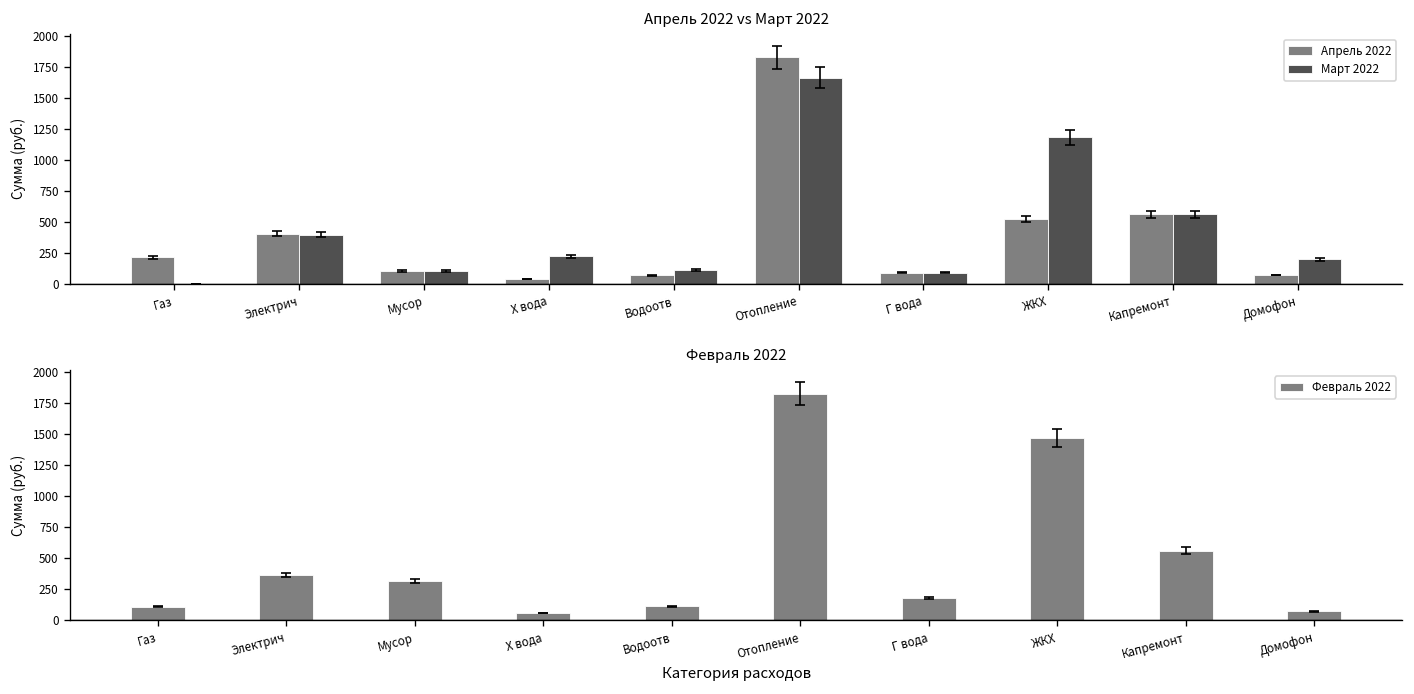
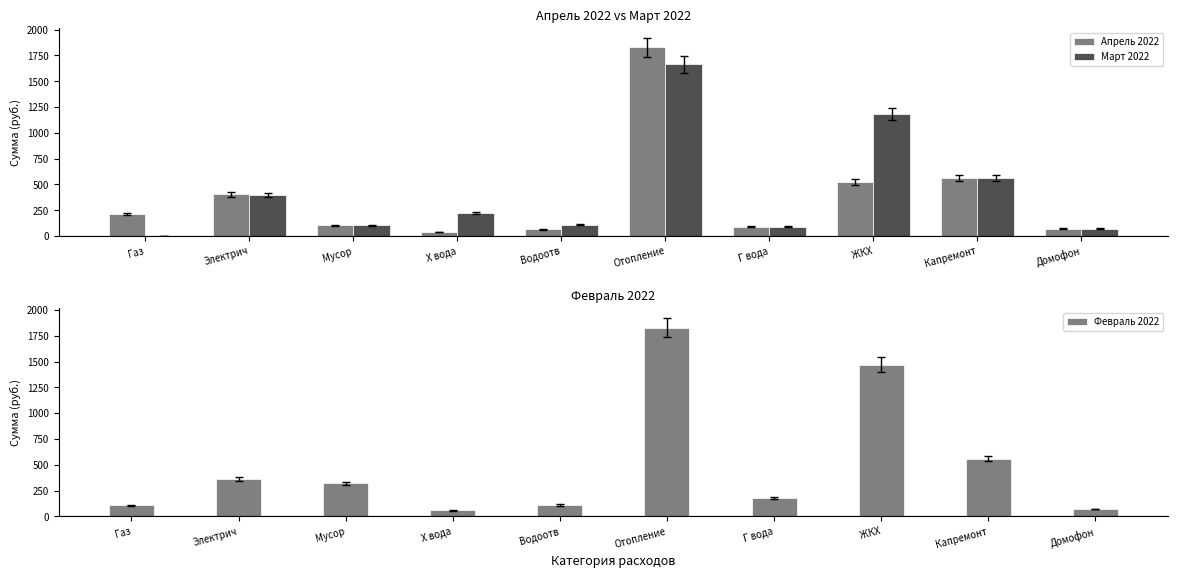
  {
    "Апрель 2022 vs Март 2022": {
      "Апрель 2022": {
        "Газ": 210,
        "Электрич": 400,
        "Мусор": 100,
        "Х вода": 40,
        "Водоотв": 70,
        "Отопление": 1830,
        "Г вода": 90,
        "ЖКХ": 520,
        "Капремонт": 560,
        "Домофон": 70
      },
      "Март 2022": {
        "Газ": 0,
        "Электрич": 390,
        "Мусор": 100,
        "Х вода": 220,
        "Водоотв": 110,
        "Отопление": 1660,
        "Г вода": 90,
        "ЖКХ": 1180,
        "Капремонт": 560,
-       "Домофон": 200
+       "Домофон": 70
      }
    },
    "Февраль 2022": {
      "Февраль 2022": {
        "Газ": 110,
        "Электрич": 360,
        "Мусор": 320,
        "Х вода": 60,
        "Водоотв": 110,
        "Отопление": 1830,
        "Г вода": 180,
        "ЖКХ": 1470,
        "Капремонт": 560,
        "Домофон": 70
      }
    }
  }
